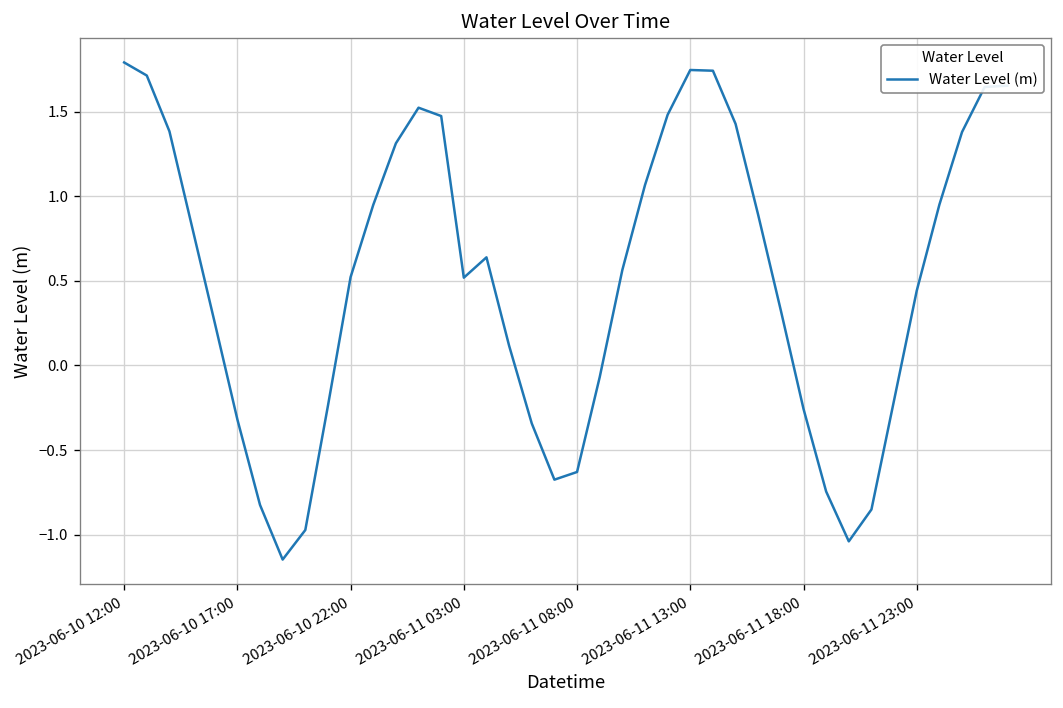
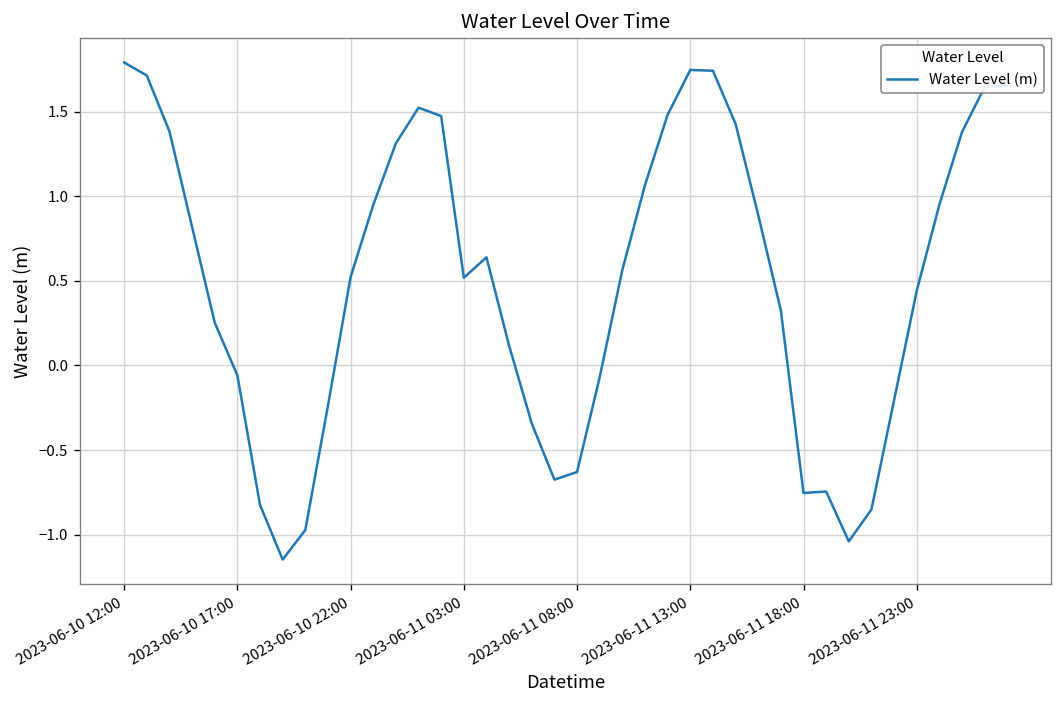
  {
    "2023-06-10 12:00": 1.79,
-   "2023-06-10 17:00": -0.32,
+   "2023-06-10 17:00": -0.06,
    "2023-06-10 22:00": 0.52,
    "2023-06-11 03:00": 0.52,
    "2023-06-11 08:00": -0.63,
    "2023-06-11 13:00": 1.75,
-   "2023-06-11 18:00": -0.26,
+   "2023-06-11 18:00": -0.75,
    "2023-06-11 23:00": 0.44
  }
